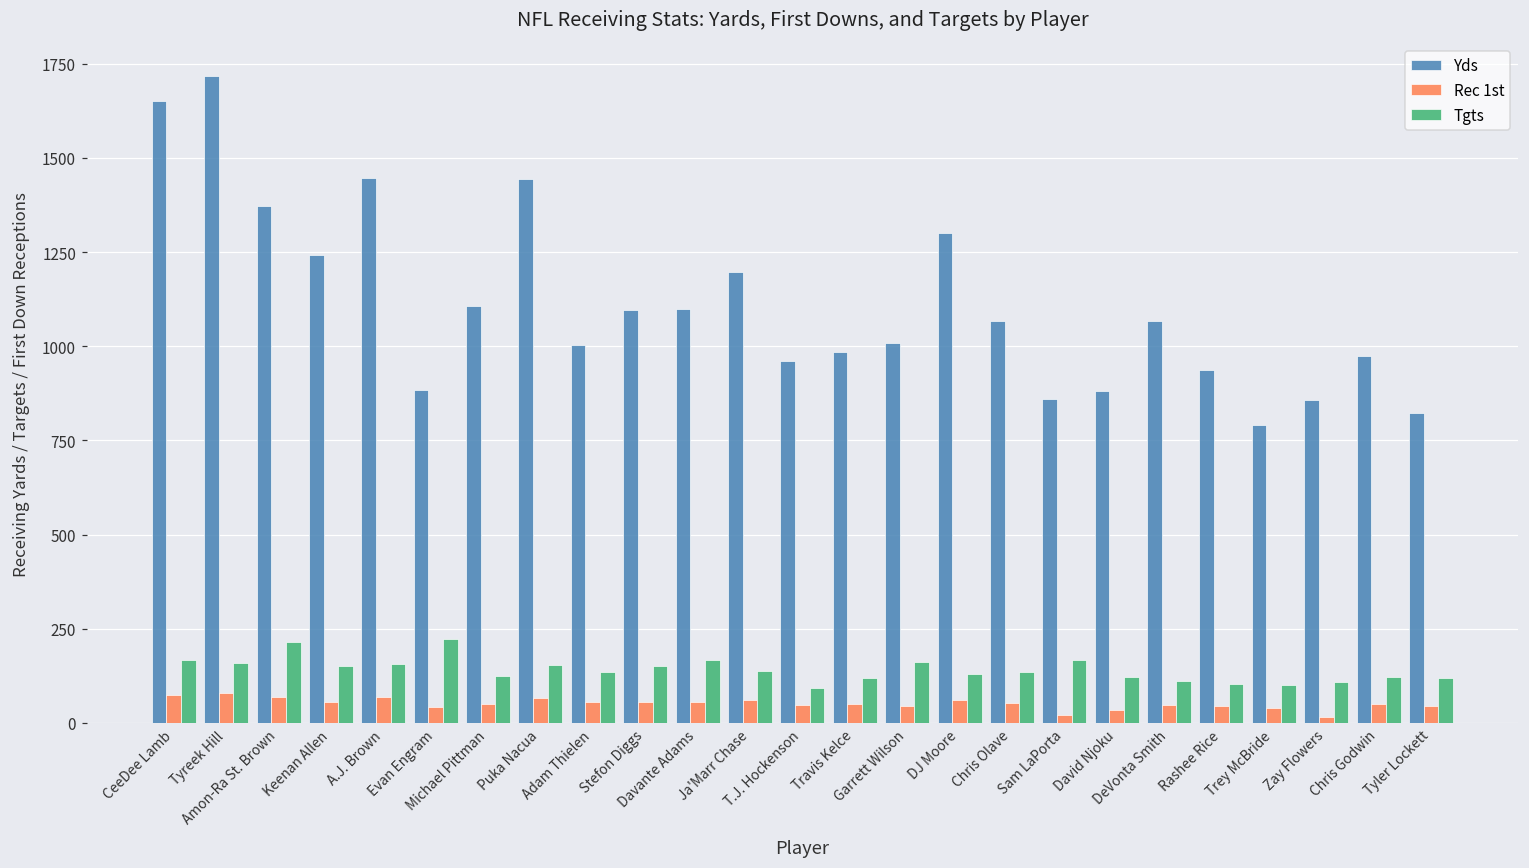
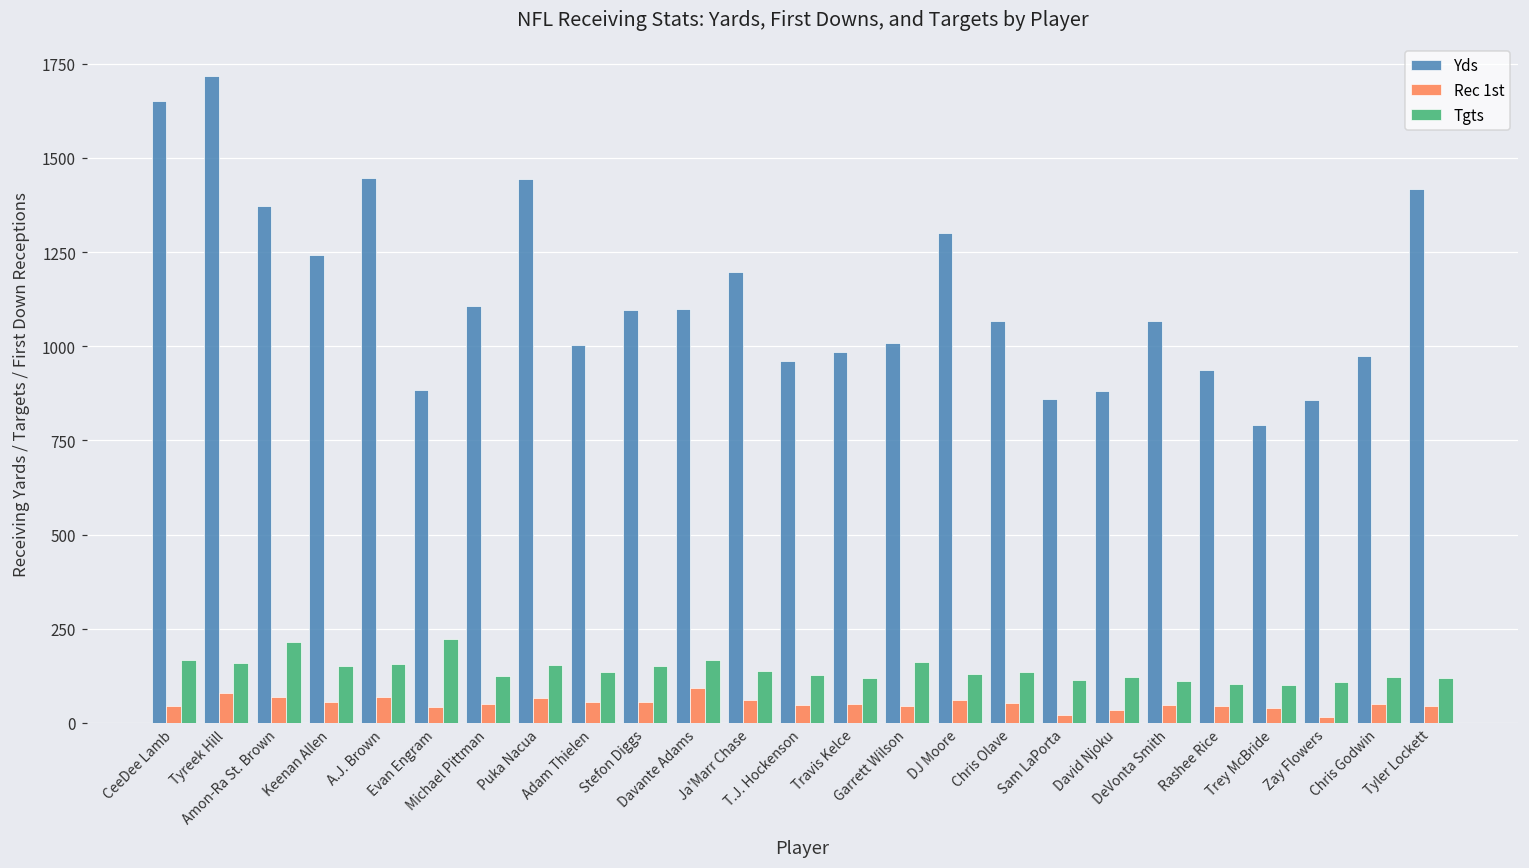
  {
    "Yds": {
      "CeeDee Lamb": 1650,
      "Tyreek Hill": 1720,
      "Amon-Ra St. Brown": 1370,
      "Keenan Allen": 1240,
      "A.J. Brown": 1450,
      "Evan Engram": 880,
      "Michael Pittman": 1110,
      "Puka Nacua": 1450,
      "Adam Thielen": 1000,
      "Stefon Diggs": 1100,
      "Davante Adams": 1100,
      "Ja'Marr Chase": 1200,
      "T.J. Hockenson": 960,
      "Travis Kelce": 980,
      "Garrett Wilson": 1010,
      "DJ Moore": 1300,
      "Chris Olave": 1070,
      "Sam LaPorta": 860,
      "David Njoku": 880,
      "DeVonta Smith": 1070,
      "Rashee Rice": 940,
      "Trey McBride": 790,
      "Zay Flowers": 860,
      "Chris Godwin": 970,
-     "Tyler Lockett": 820
+     "Tyler Lockett": 1420
    },
    "Rec 1st": {
-     "CeeDee Lamb": 70,
+     "CeeDee Lamb": 50,
      "Tyreek Hill": 80,
      "Amon-Ra St. Brown": 70,
      "Keenan Allen": 60,
      "A.J. Brown": 70,
      "Evan Engram": 40,
      "Michael Pittman": 50,
      "Puka Nacua": 70,
      "Adam Thielen": 60,
      "Stefon Diggs": 60,
-     "Davante Adams": 60,
+     "Davante Adams": 90,
      "Ja'Marr Chase": 60,
      "T.J. Hockenson": 50,
      "Travis Kelce": 50,
      "Garrett Wilson": 50,
      "DJ Moore": 60,
      "Chris Olave": 50,
      "Sam LaPorta": 20,
      "David Njoku": 40,
      "DeVonta Smith": 50,
      "Rashee Rice": 40,
      "Trey McBride": 40,
      "Zay Flowers": 20,
      "Chris Godwin": 50,
      "Tyler Lockett": 50
    },
    "Tgts": {
      "CeeDee Lamb": 170,
      "Tyreek Hill": 160,
      "Amon-Ra St. Brown": 210,
      "Keenan Allen": 150,
      "A.J. Brown": 160,
      "Evan Engram": 220,
      "Michael Pittman": 120,
      "Puka Nacua": 150,
      "Adam Thielen": 130,
      "Stefon Diggs": 150,
      "Davante Adams": 170,
      "Ja'Marr Chase": 140,
-     "T.J. Hockenson": 90,
+     "T.J. Hockenson": 130,
      "Travis Kelce": 120,
      "Garrett Wilson": 160,
      "DJ Moore": 130,
      "Chris Olave": 140,
-     "Sam LaPorta": 170,
+     "Sam LaPorta": 110,
      "David Njoku": 120,
      "DeVonta Smith": 110,
      "Rashee Rice": 100,
      "Trey McBride": 100,
      "Zay Flowers": 110,
      "Chris Godwin": 120,
      "Tyler Lockett": 120
    }
  }
